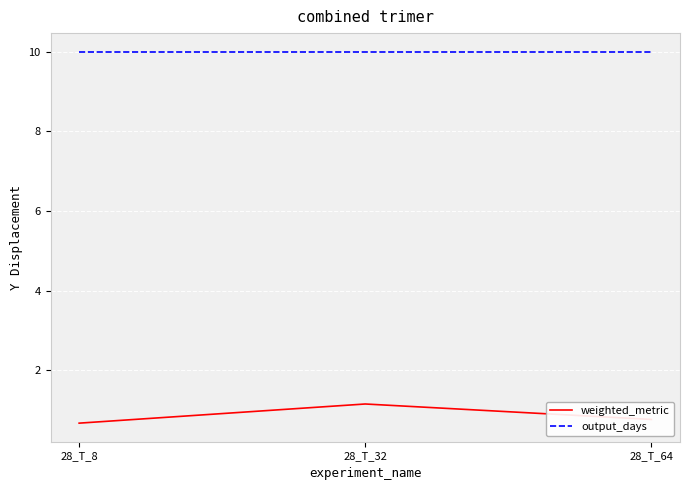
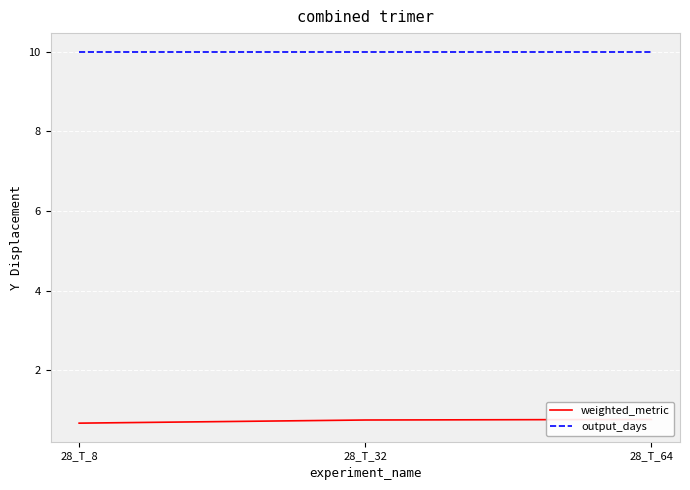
  {
    "weighted_metric": {
      "28_T_8": 0.7,
-     "28_T_32": 1.2
+     "28_T_32": 0.8
    },
    "output_days": {
      "28_T_8": 10.0,
      "28_T_32": 10.0,
      "28_T_64": 10.0
    }
  }
